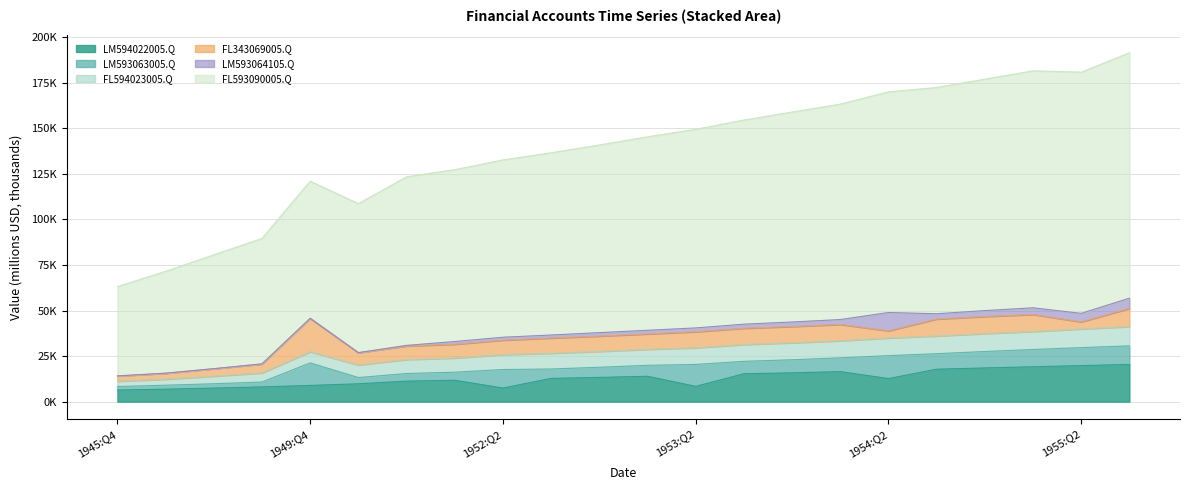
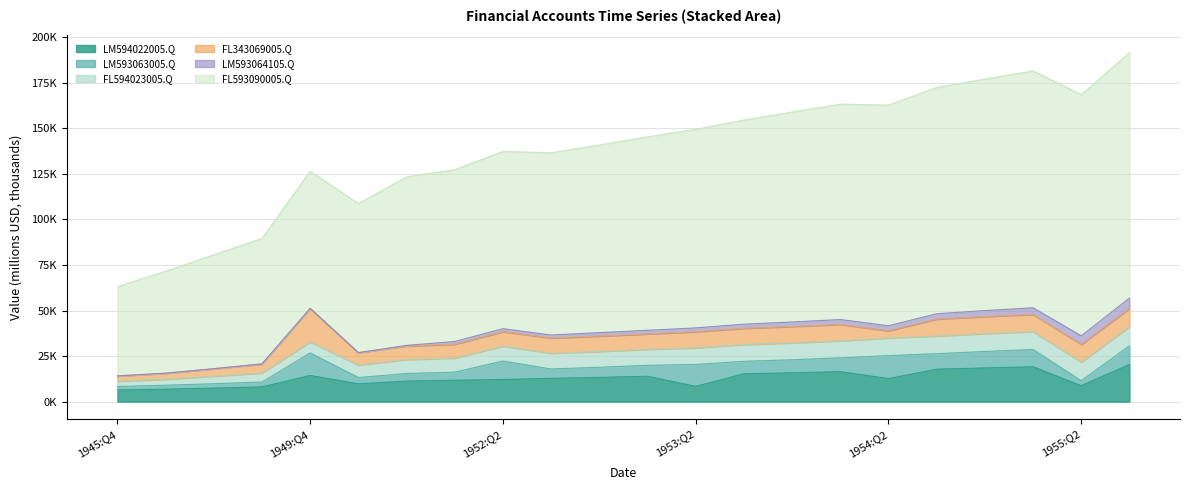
  {
    "LM594022005.Q": {
      "1945:Q4": 6000,
-     "1949:Q4": 9000,
-     "1952:Q2": 7000,
+     "1949:Q4": 14000,
+     "1952:Q2": 12000,
      "1953:Q2": 8000,
      "1954:Q2": 13000,
-     "1955:Q2": 20000
+     "1955:Q2": 9000
    },
    "LM593063005.Q": {
      "1945:Q4": 2000,
      "1949:Q4": 12000,
      "1952:Q2": 10000,
      "1953:Q2": 12000,
      "1954:Q2": 13000,
-     "1955:Q2": 10000
+     "1955:Q2": 3000
    },
    "FL343069005.Q": {
      "1952:Q2": 8000,
      "1953:Q2": 9000,
      "1954:Q2": 4000,
-     "1955:Q2": 4000
+     "1955:Q2": 10000
    },
    "LM593064105.Q": {
      "1952:Q2": 2000,
      "1953:Q2": 2000,
-     "1954:Q2": 10000,
+     "1954:Q2": 3000,
      "1955:Q2": 5000
    }
  }
